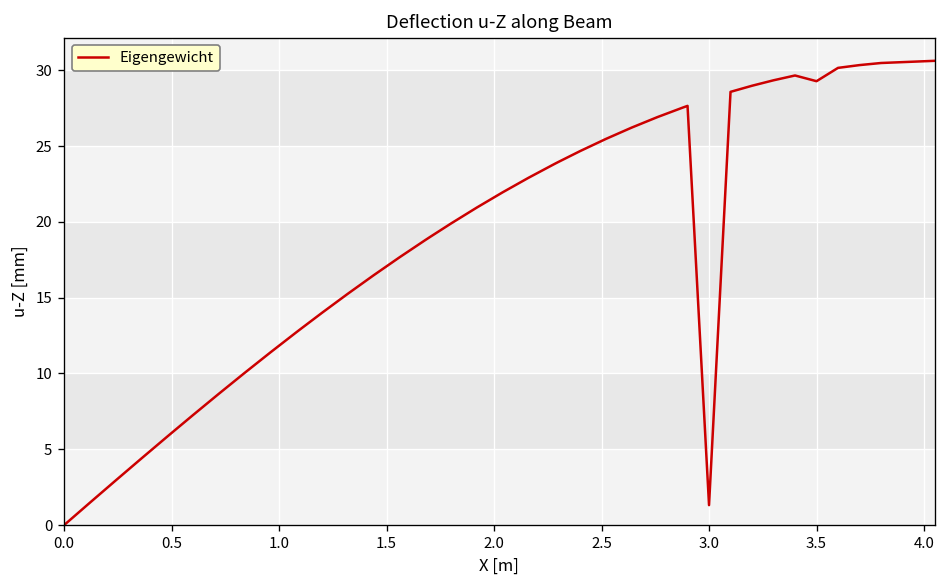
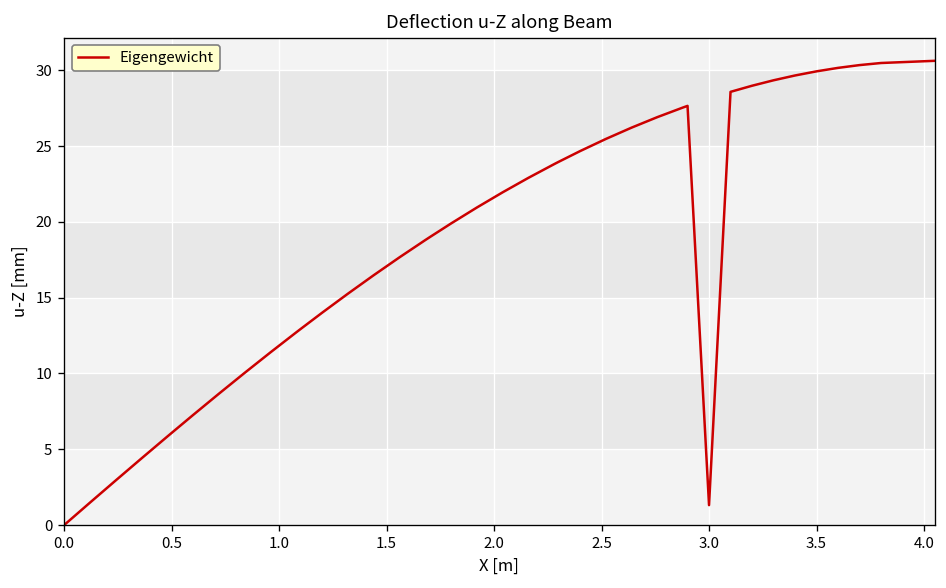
  {
    "0.0": 0.0,
    "0.5": 6.1,
    "3.0": 1.3,
-   "3.5": 29.3
+   "3.5": 29.9
  }
